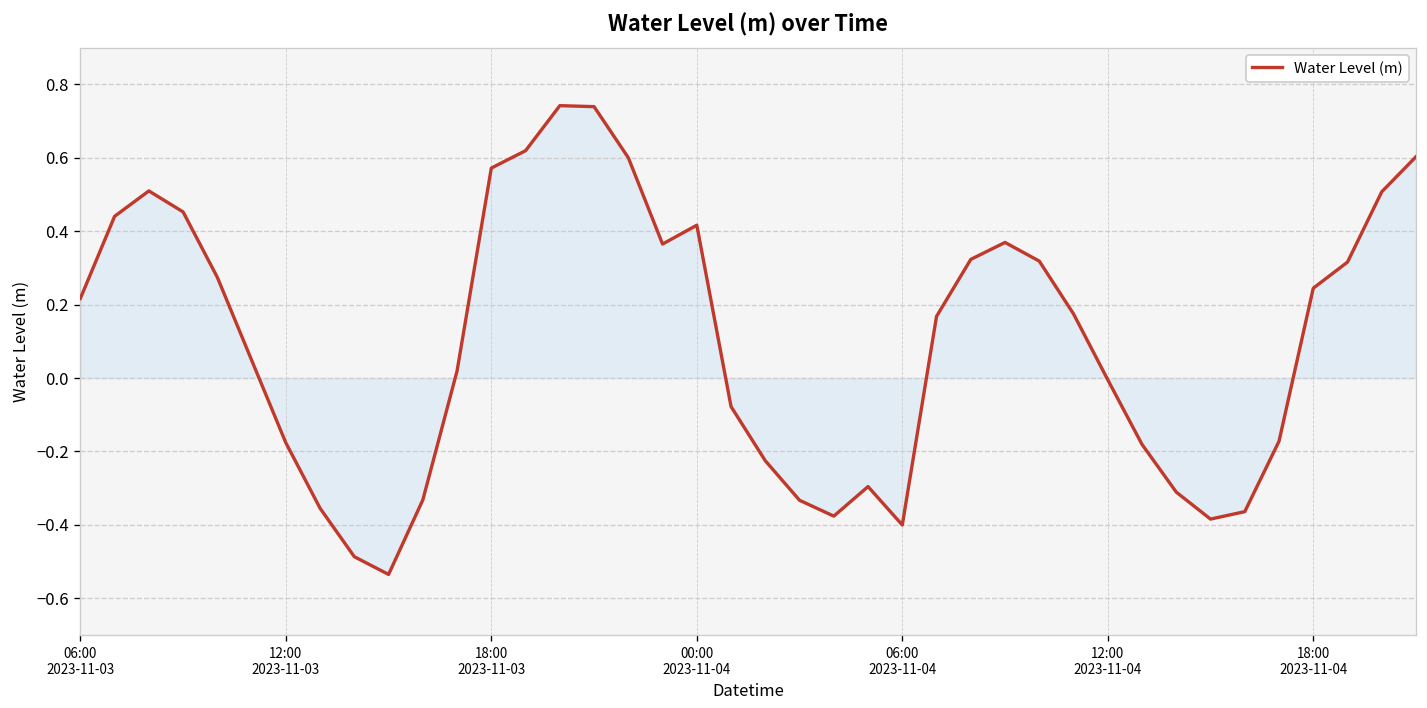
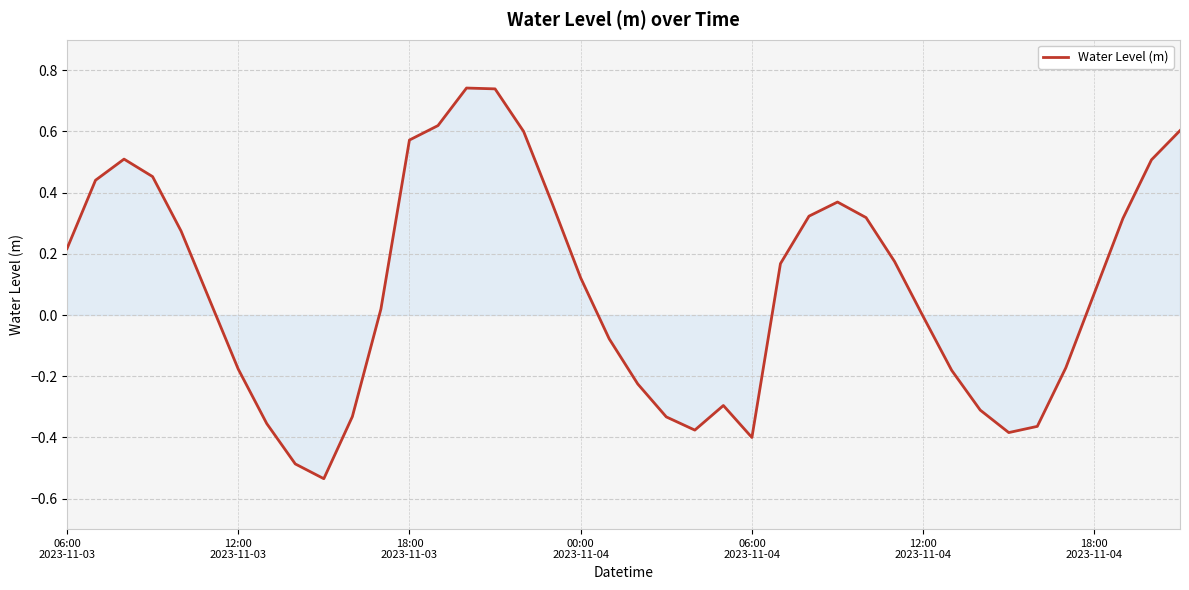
  {
    "Water Level (m)": {
      "12:00 2023-11-03": -0.18,
-     "00:00 2023-11-04": 0.42,
+     "00:00 2023-11-04": 0.12,
      "06:00 2023-11-04": -0.40,
-     "18:00 2023-11-04": 0.24
+     "18:00 2023-11-04": 0.07
    }
  }
